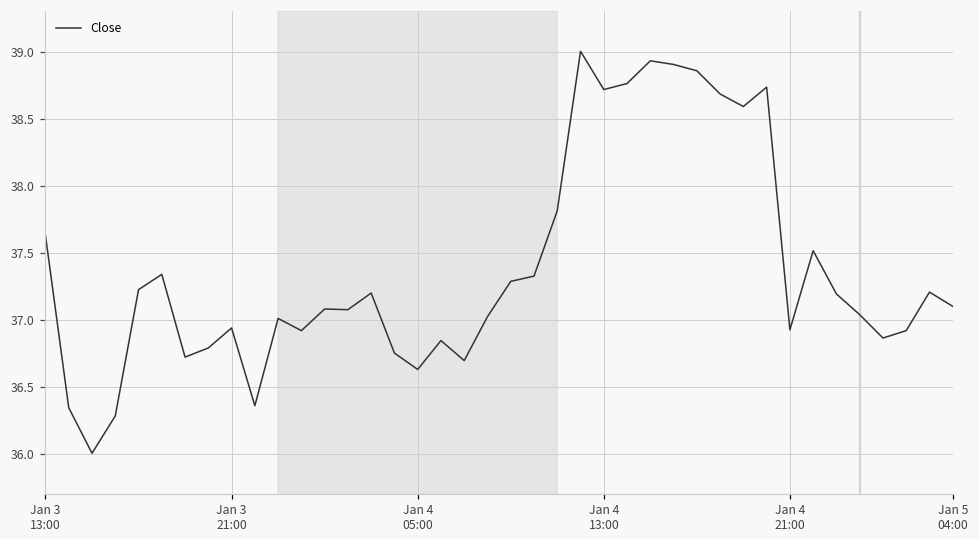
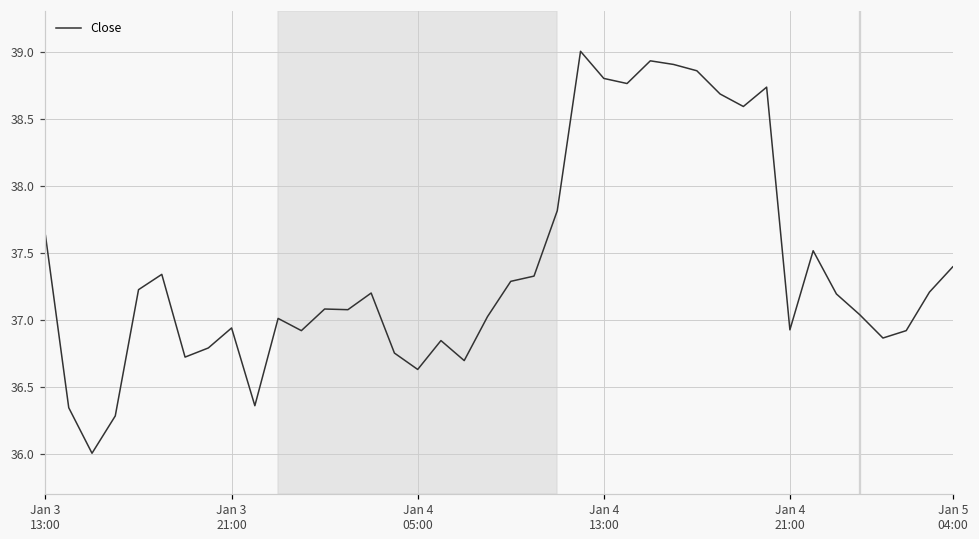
  {
    "Jan 3 13:00": 37.63,
    "Jan 3 21:00": 36.94,
    "Jan 4 05:00": 36.63,
-   "Jan 4 13:00": 38.72,
+   "Jan 4 13:00": 38.80,
    "Jan 4 21:00": 36.93,
-   "Jan 5 04:00": 37.10
+   "Jan 5 04:00": 37.40
  }
